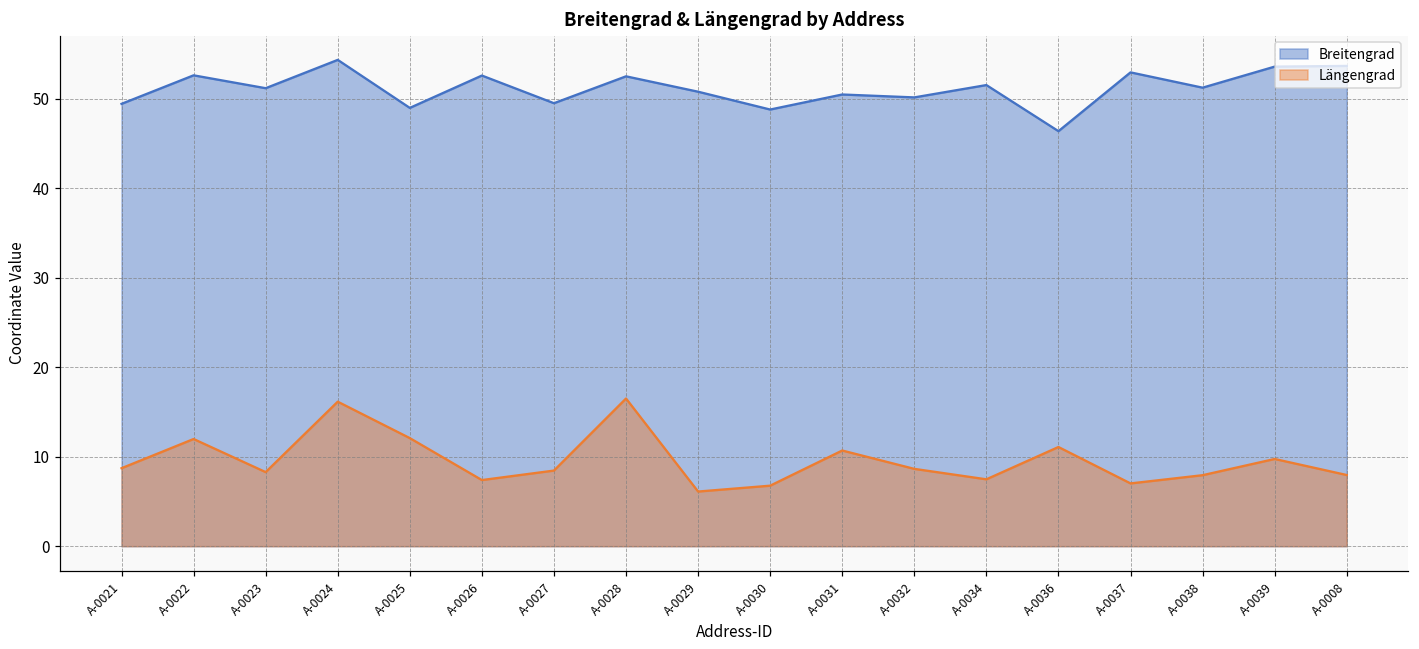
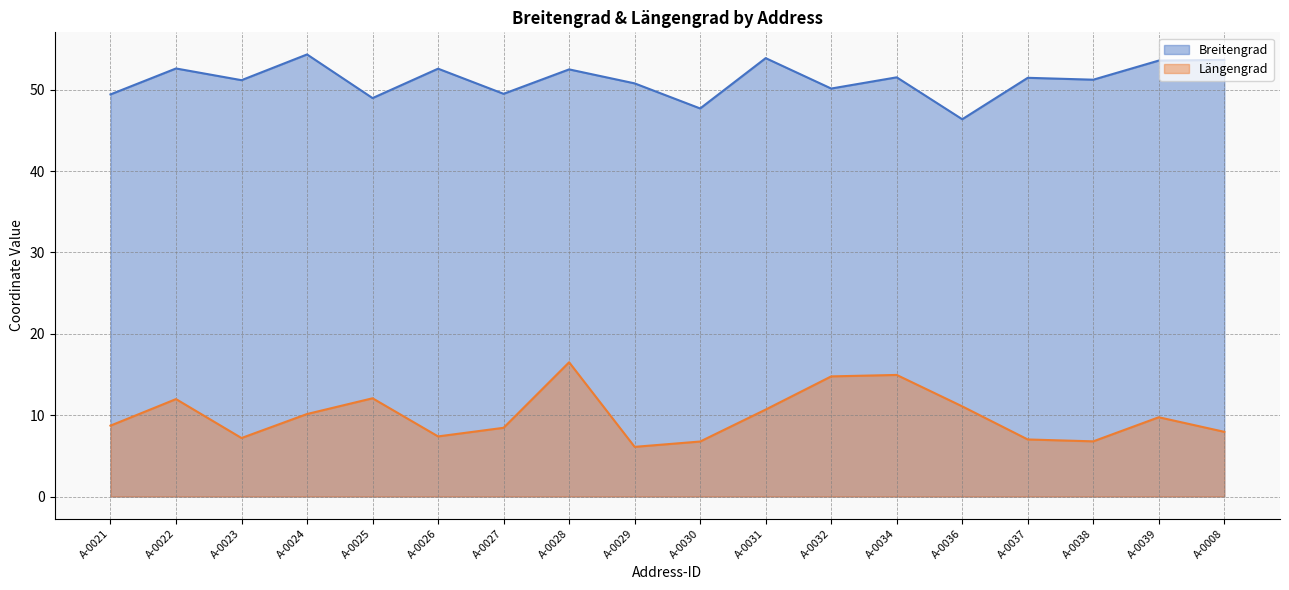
  {
    "Breitengrad": {
      "A-0021": 49,
      "A-0022": 53,
      "A-0023": 51,
      "A-0024": 54,
      "A-0025": 49,
      "A-0026": 53,
      "A-0027": 49,
      "A-0028": 52,
      "A-0029": 51,
-     "A-0030": 49,
-     "A-0031": 50,
+     "A-0030": 48,
+     "A-0031": 54,
      "A-0032": 50,
      "A-0034": 52,
      "A-0036": 46,
-     "A-0037": 53,
+     "A-0037": 51,
      "A-0038": 51,
      "A-0039": 54
    },
    "Längengrad": {
      "A-0021": 9,
      "A-0022": 12,
-     "A-0023": 8,
-     "A-0024": 16,
+     "A-0023": 7,
+     "A-0024": 10,
      "A-0025": 12,
      "A-0026": 7,
      "A-0027": 8,
      "A-0028": 16,
      "A-0029": 6,
      "A-0030": 7,
      "A-0031": 11,
-     "A-0032": 9,
-     "A-0034": 7,
+     "A-0032": 15,
+     "A-0034": 15,
      "A-0036": 11,
      "A-0037": 7,
-     "A-0038": 8,
+     "A-0038": 7,
      "A-0039": 10,
      "A-0008": 8
    }
  }
